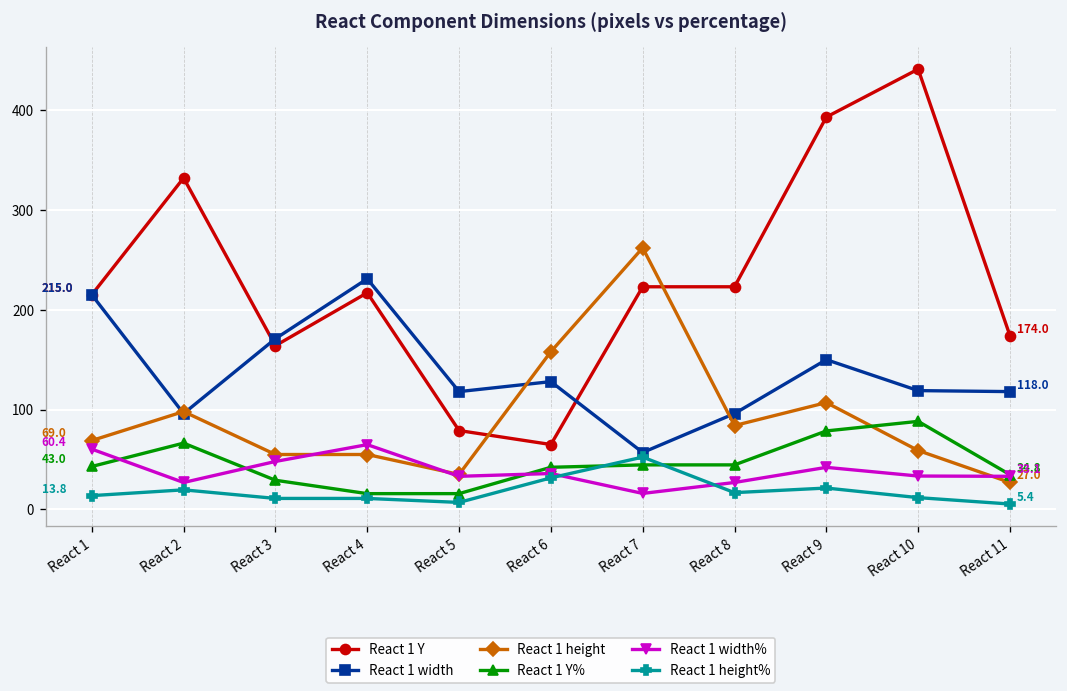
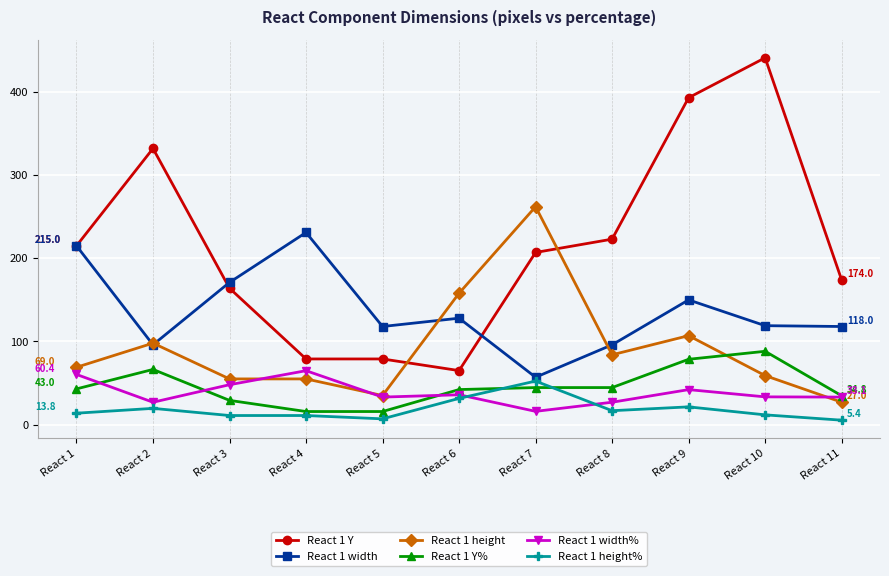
  {
    "React 1 Y": {
      "React 2": 330,
      "React 3": 160,
-     "React 4": 220,
+     "React 4": 80,
      "React 5": 80,
      "React 6": 70,
-     "React 7": 220,
+     "React 7": 210,
      "React 8": 220,
      "React 9": 390,
      "React 10": 440
    },
    "React 1 width": {
      "React 11": 118.0
    },
    "React 1 height": {
      "React 3": 60,
      "React 4": 60,
      "React 6": 160,
      "React 7": 260,
      "React 8": 80,
      "React 9": 110,
      "React 10": 60
    },
    "React 1 Y%": {
      "React 1": 43.0
    },
    "React 1 width%": {
      "React 2": 30,
      "React 3": 50,
      "React 4": 60,
      "React 6": 40,
      "React 7": 20,
      "React 8": 30,
      "React 9": 40,
      "React 10": 30
    },
    "React 1 height%": {
      "React 1": 13.8,
      "React 11": 5.4
    }
  }
